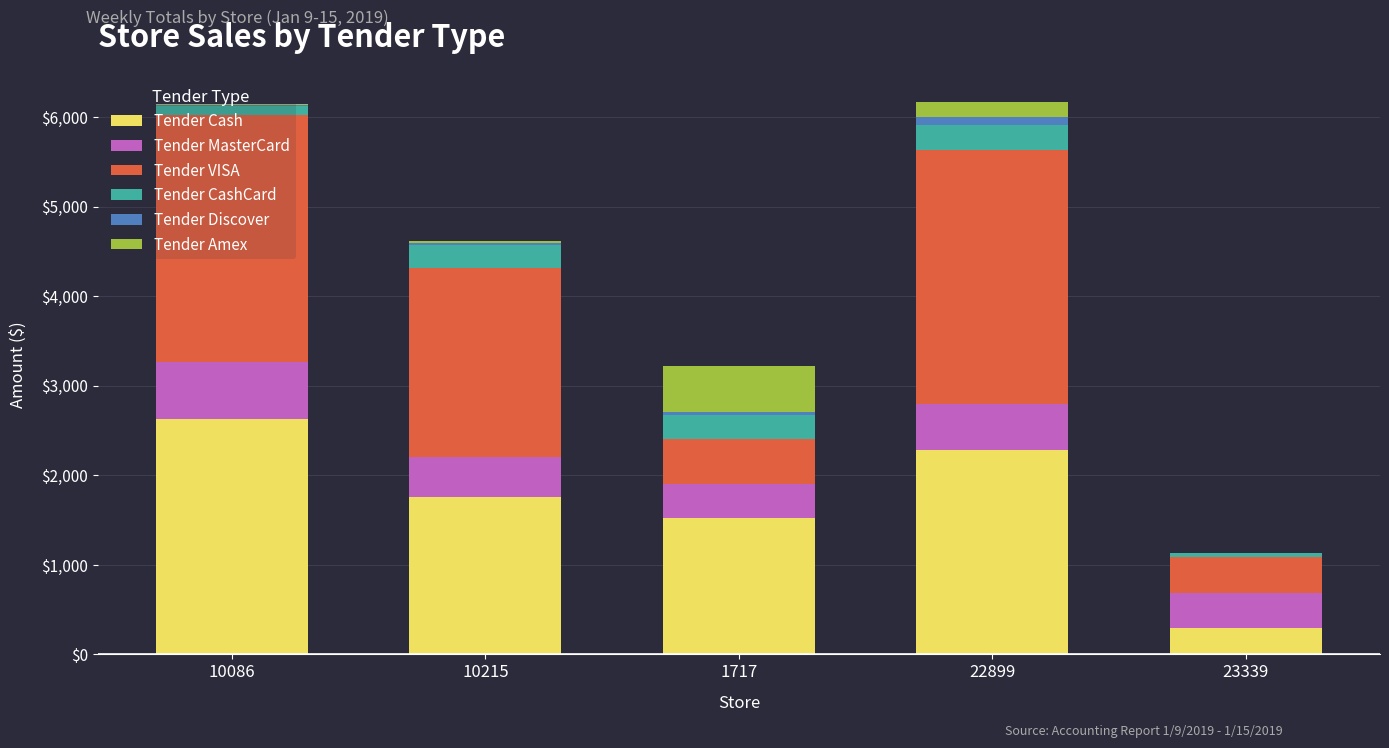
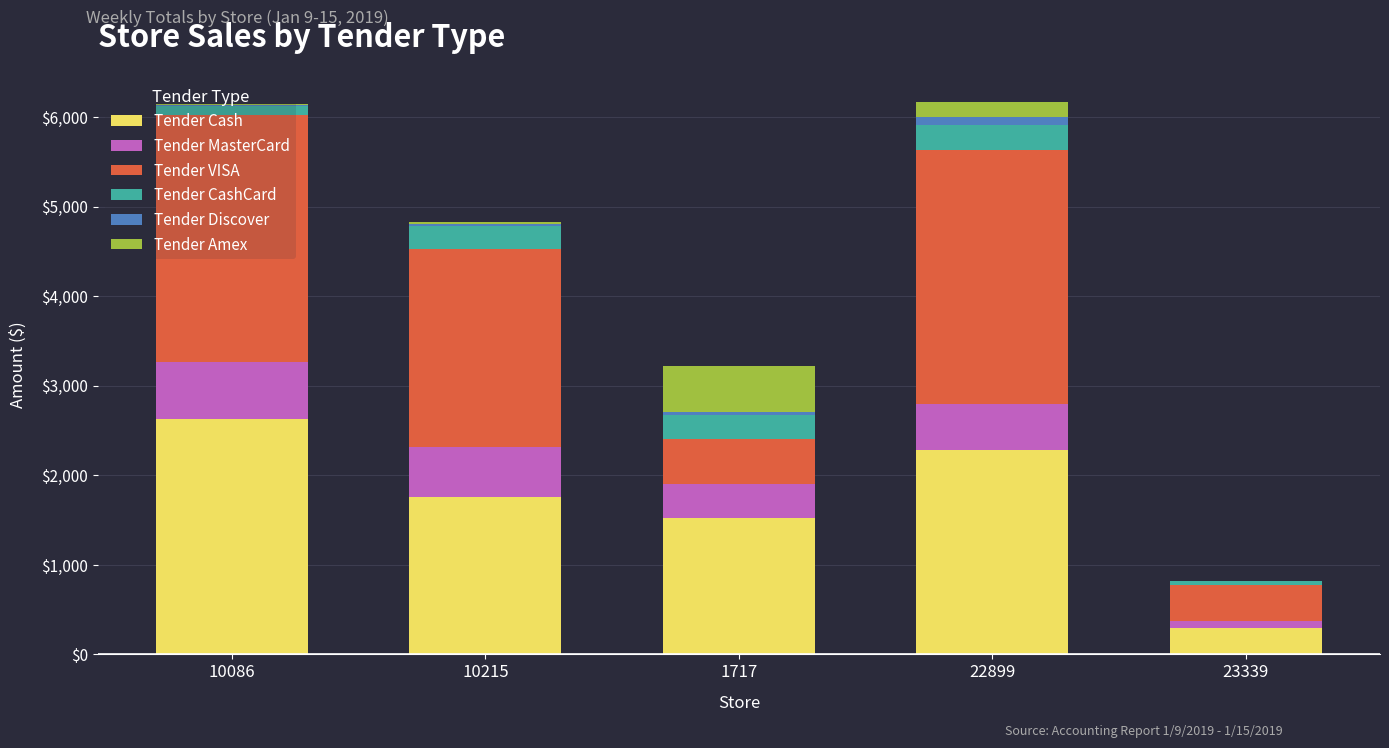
  {
    "Tender MasterCard": {
      "10086": "$600",
-     "10215": "$400",
+     "10215": "$600",
      "1717": "$400",
      "22899": "$500",
-     "23339": "$400"
+     "23339": "$100"
    },
    "Tender VISA": {
-     "10215": "$2,100",
+     "10215": "$2,200",
      "1717": "$500",
      "22899": "$2,800",
      "23339": "$400"
    },
    "Tender Amex": {
      "1717": "$500",
      "22899": "$200",
      "23339": "$0"
    }
  }
